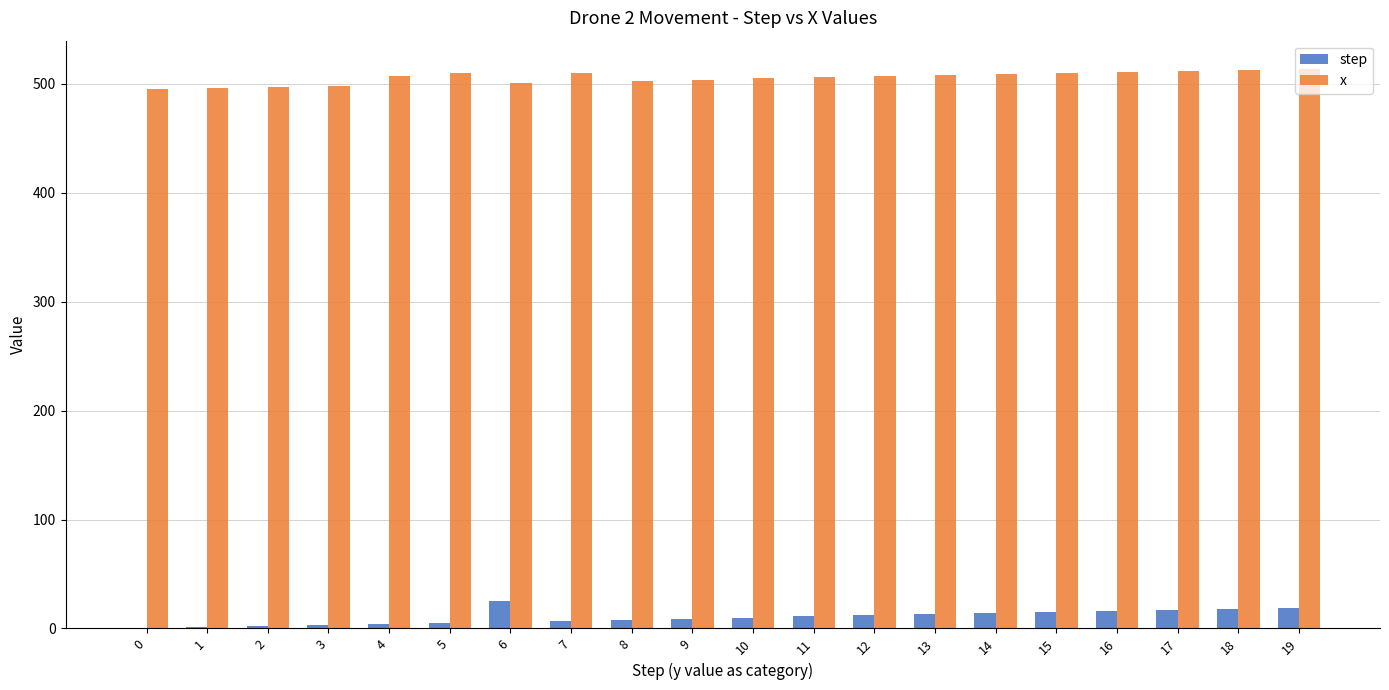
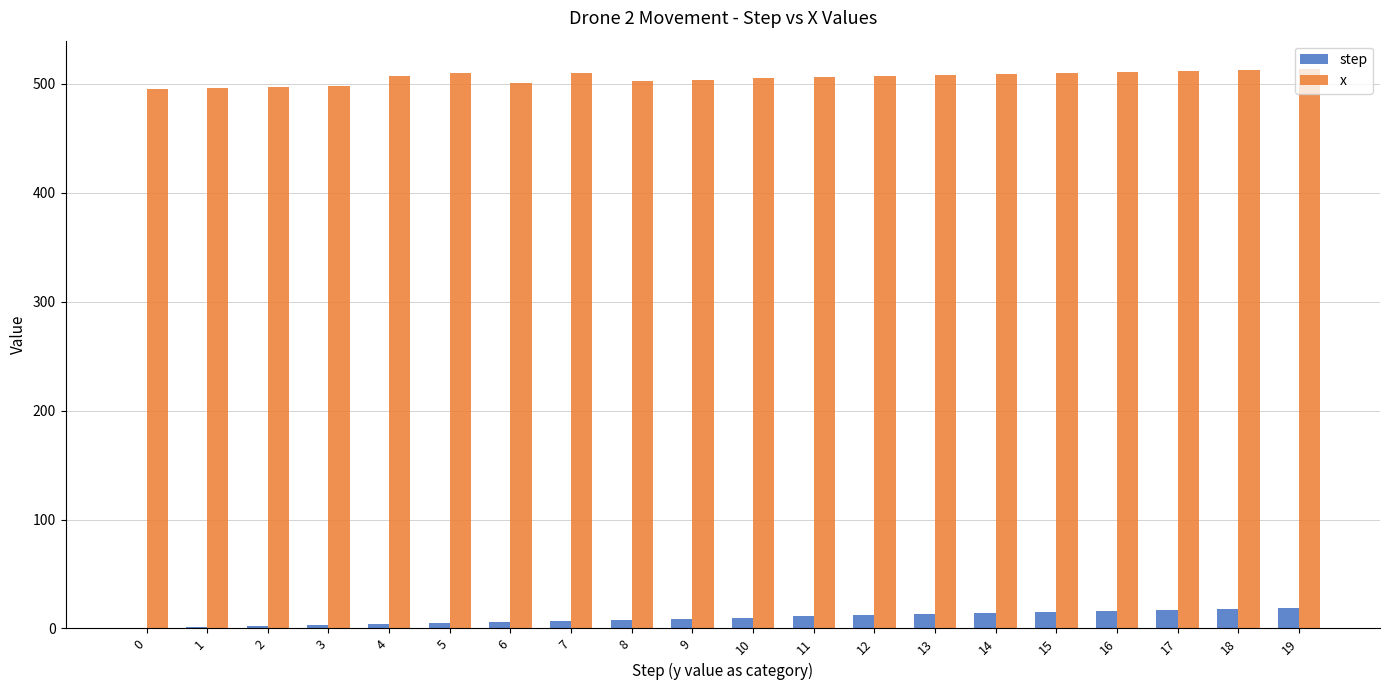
  {
    "step": {
      "0": 0,
      "3": 3,
      "4": 4,
      "5": 5,
-     "6": 25,
+     "6": 6,
      "7": 7,
      "8": 8,
      "9": 9,
      "10": 10,
      "11": 11,
      "12": 12,
      "13": 13,
      "14": 14,
      "15": 15,
      "16": 16,
      "17": 17,
      "18": 18,
      "19": 19
    },
    "x": {
      "0": 495,
      "1": 496,
      "2": 497,
      "3": 498,
      "4": 507,
      "5": 510,
      "6": 501,
      "7": 510,
      "8": 503,
      "9": 504,
      "10": 505,
      "11": 506,
      "12": 507,
      "13": 508,
      "14": 509,
      "15": 510,
      "16": 511,
      "17": 512,
      "18": 513
    }
  }
